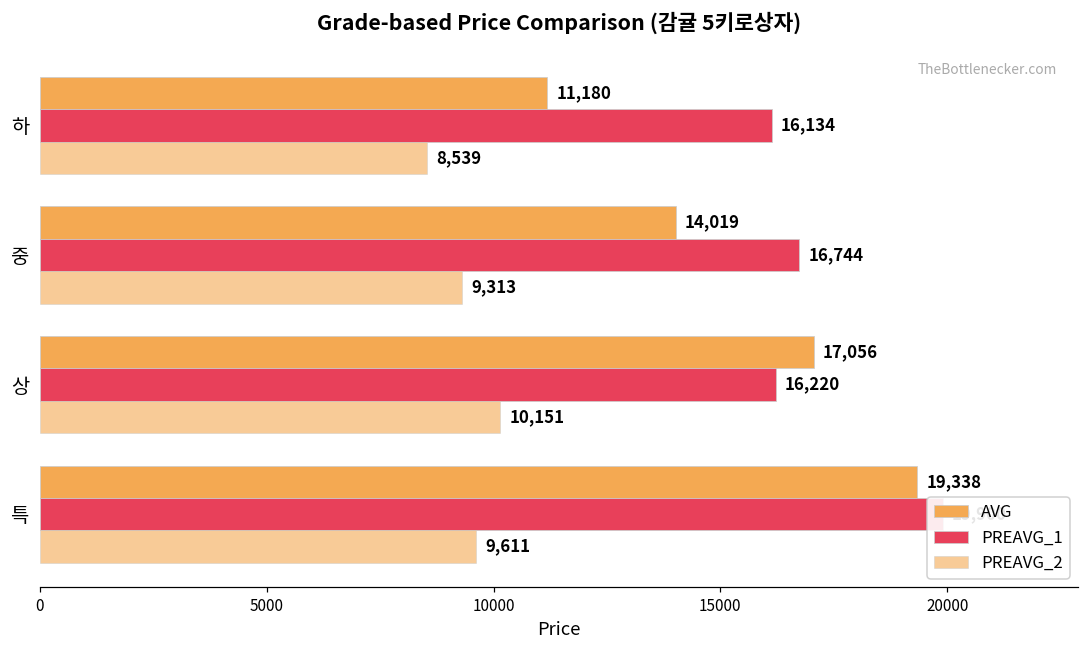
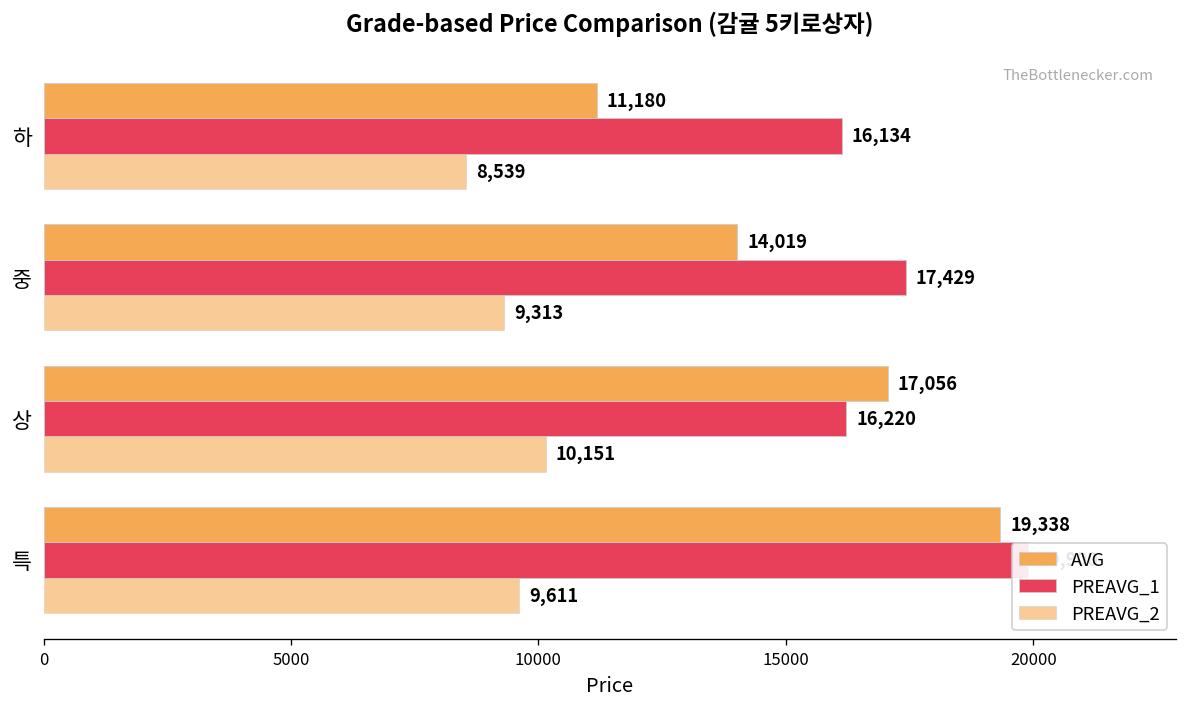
  {
    "PREAVG_1": {
      "하": "16,134",
-     "중": "16,744",
+     "중": "17,429",
      "상": "16,220"
    }
  }
